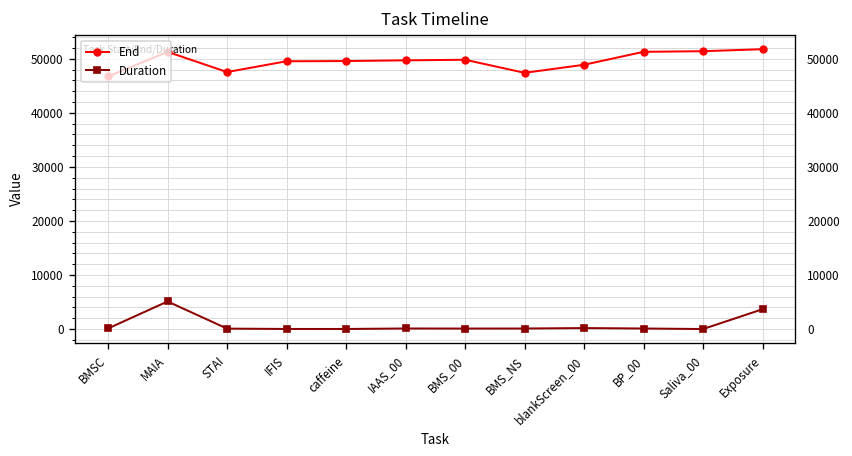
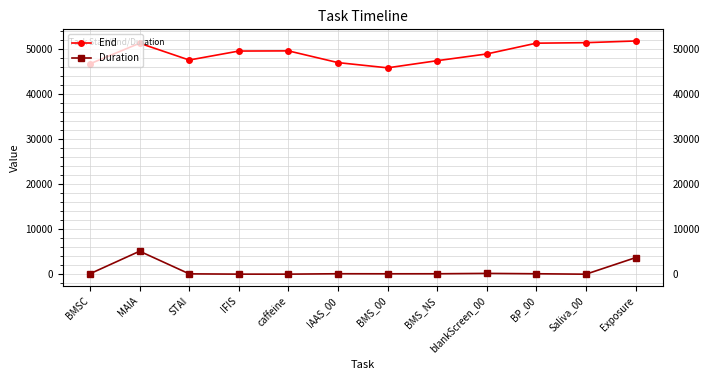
  {
    "End": {
      "STAI": 48000,
      "IFIS": 50000,
      "caffeine": 50000,
-     "IAAS_00": 50000,
-     "BMS_00": 50000,
+     "IAAS_00": 47000,
+     "BMS_00": 46000,
      "BMS_NS": 47000,
      "blankScreen_00": 49000,
      "BP_00": 51000,
      "Saliva_00": 51000,
      "Exposure": 52000
    },
    "Duration": {
      "BMSC": 0,
      "MAIA": 5000,
      "STAI": 0,
      "IFIS": 0,
      "caffeine": 0,
      "IAAS_00": 0,
      "BMS_00": 0,
      "BMS_NS": 0,
      "blankScreen_00": 0,
      "BP_00": 0,
      "Saliva_00": 0,
      "Exposure": 4000
    }
  }
